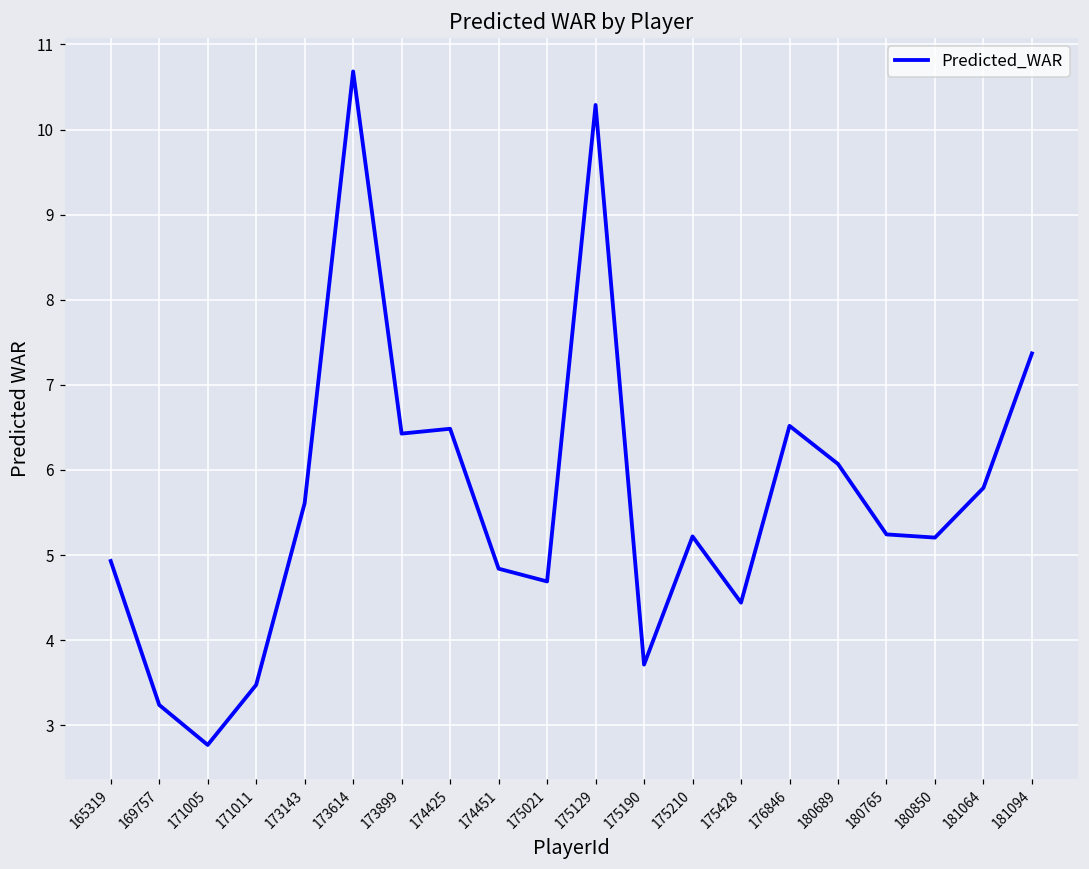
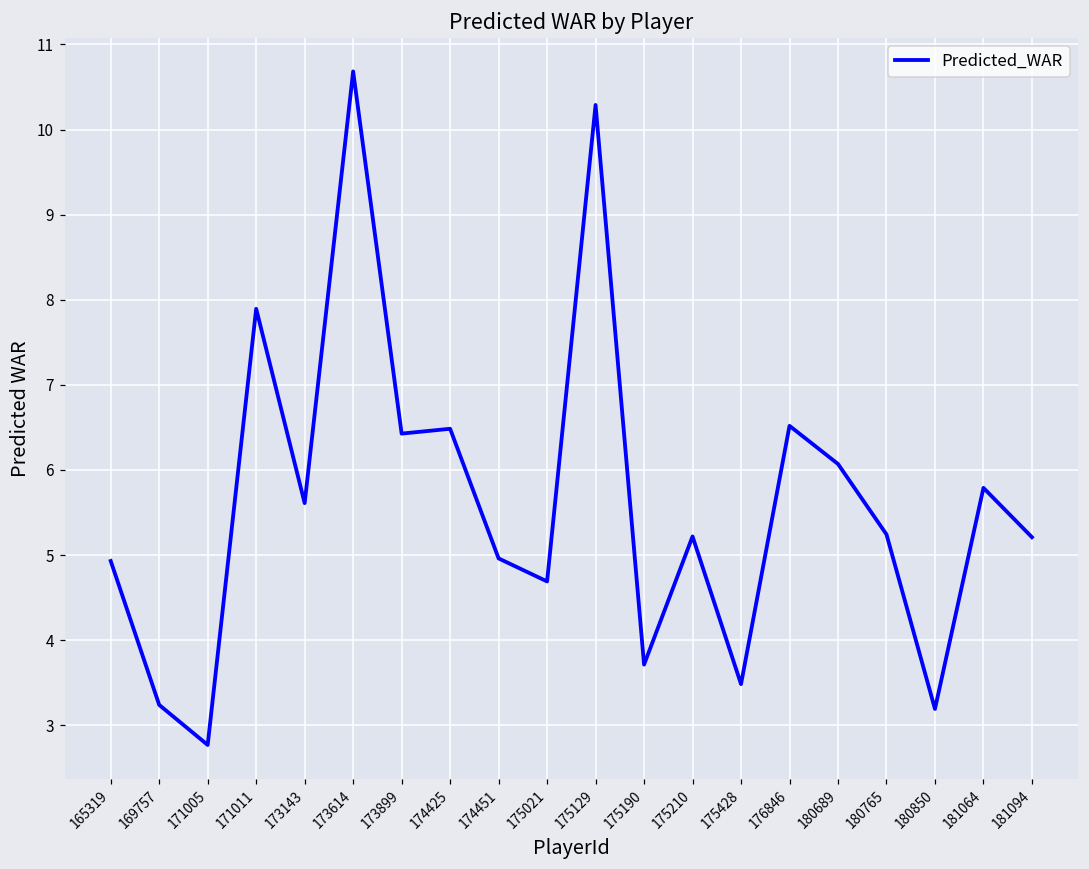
  {
    "165319": 4.9,
    "169757": 3.2,
    "171005": 2.8,
-   "171011": 3.5,
+   "171011": 7.9,
    "173143": 5.6,
    "173614": 10.7,
    "173899": 6.4,
    "174425": 6.5,
-   "174451": 4.8,
+   "174451": 5.0,
    "175021": 4.7,
    "175129": 10.3,
    "175190": 3.7,
    "175210": 5.2,
-   "175428": 4.4,
+   "175428": 3.5,
    "176846": 6.5,
    "180689": 6.1,
    "180765": 5.2,
-   "180850": 5.2,
+   "180850": 3.2,
    "181064": 5.8,
-   "181094": 7.4
+   "181094": 5.2
  }
